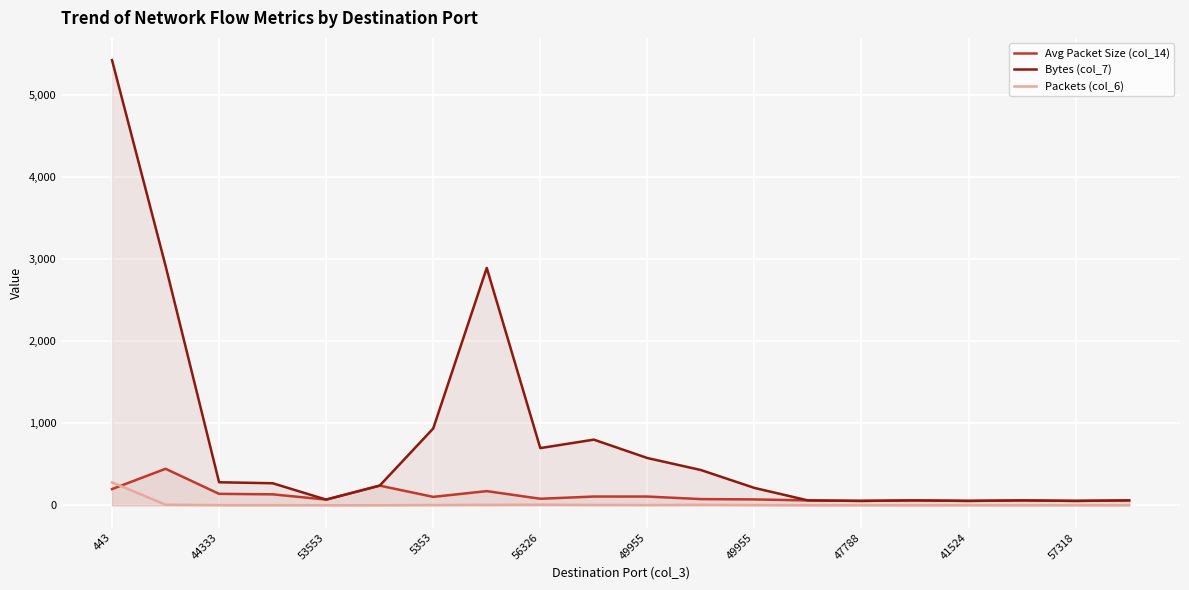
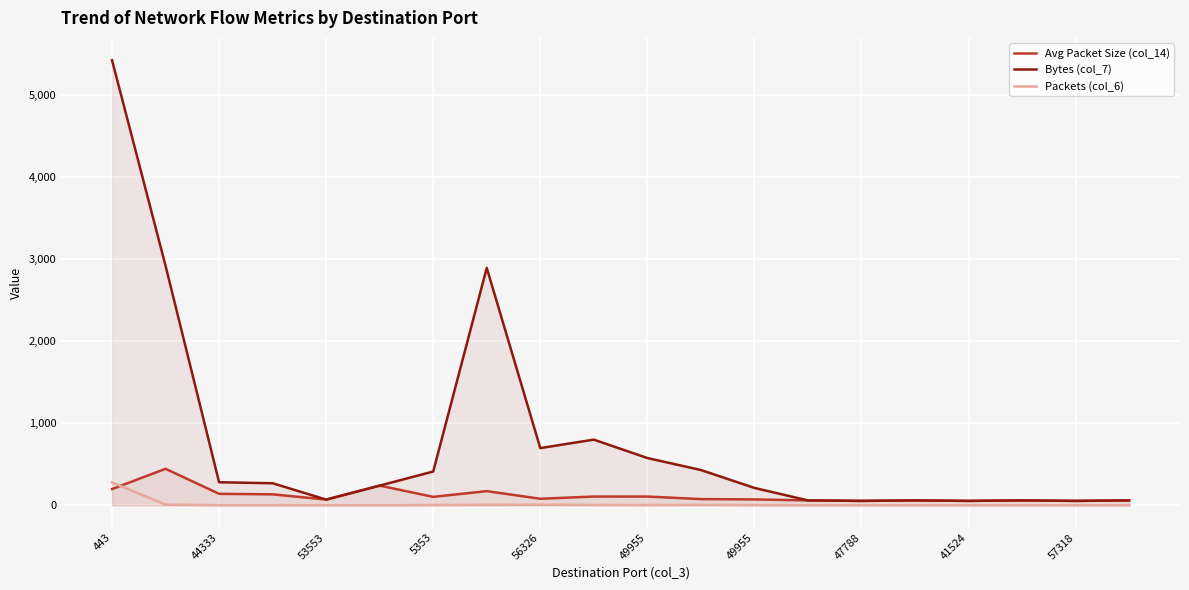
  {
    "Avg Packet Size (col_14)": {
      "443": "200",
      "5353": "100"
    },
    "Bytes (col_7)": {
      "443": "5,400",
-     "5353": "900"
+     "5353": "400"
    },
    "Packets (col_6)": {
      "443": "300",
      "5353": "0"
    }
  }
